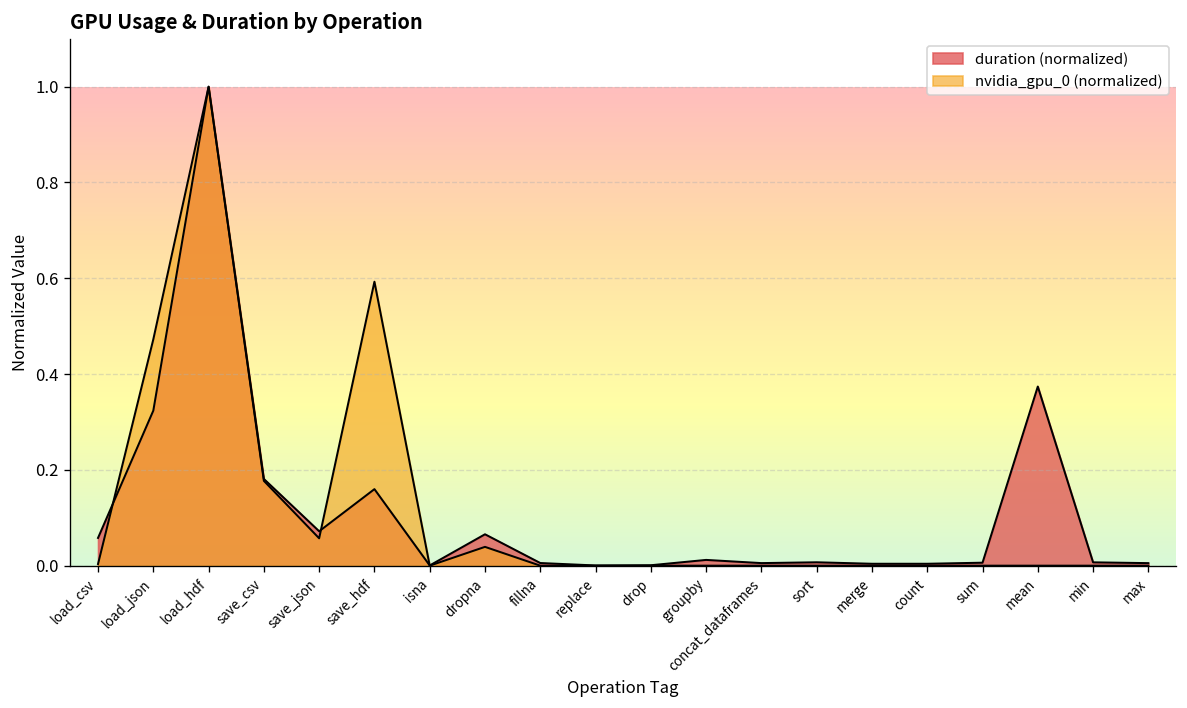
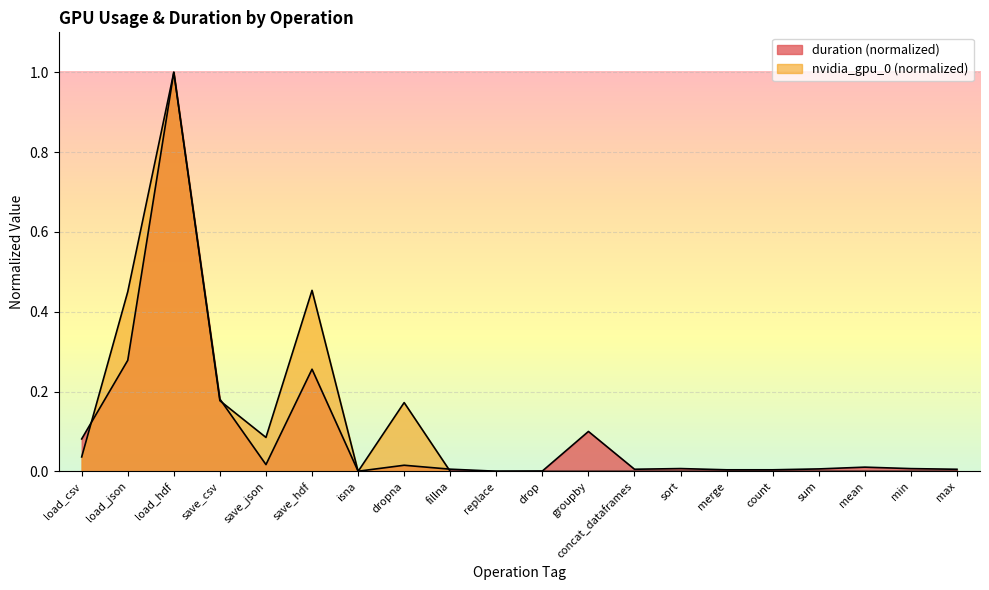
  {
    "duration (normalized)": {
-     "load_csv": 0.06,
-     "load_json": 0.32,
-     "save_json": 0.07,
-     "save_hdf": 0.16,
-     "dropna": 0.07,
-     "groupby": 0.01,
+     "load_csv": 0.08,
+     "load_json": 0.28,
+     "save_json": 0.02,
+     "save_hdf": 0.26,
+     "dropna": 0.02,
+     "groupby": 0.10,
      "sort": 0.01,
-     "mean": 0.37,
+     "mean": 0.01,
      "min": 0.01
    },
    "nvidia_gpu_0 (normalized)": {
-     "load_csv": 0.00,
-     "load_json": 0.47,
-     "save_json": 0.06,
-     "save_hdf": 0.59,
-     "dropna": 0.04,
+     "load_csv": 0.04,
+     "load_json": 0.45,
+     "save_json": 0.09,
+     "save_hdf": 0.45,
+     "dropna": 0.17,
      "groupby": 0.00,
      "sort": 0.00,
      "mean": 0.00,
      "min": 0.00
    }
  }
